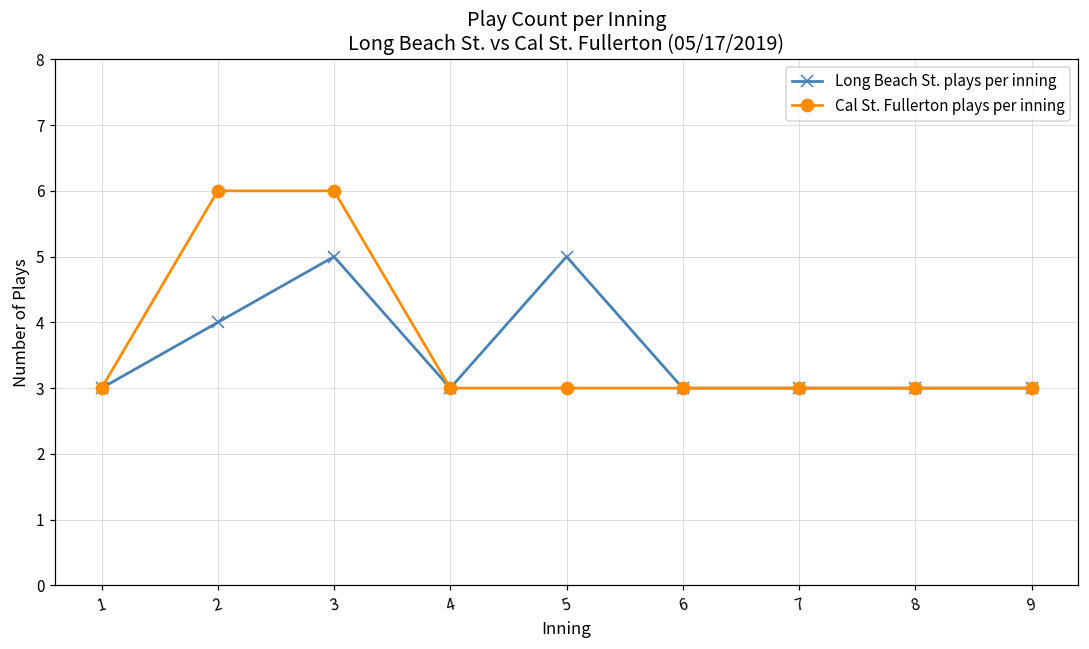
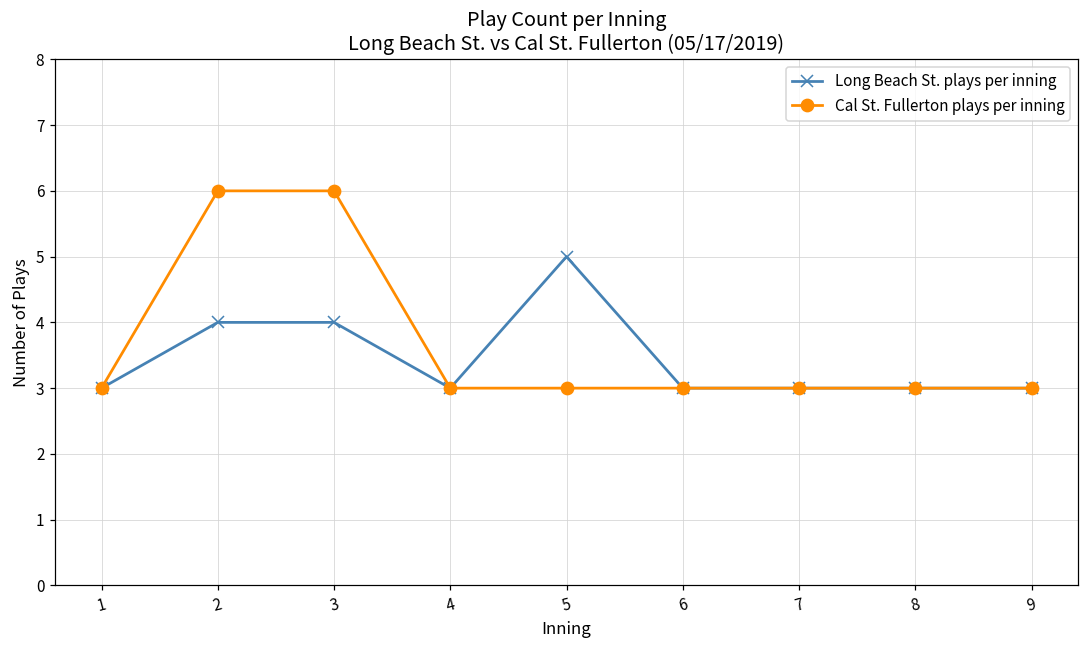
  {
    "Long Beach St. plays per inning": {
      "2": 4,
-     "3": 5,
+     "3": 4,
      "5": 5
    },
    "Cal St. Fullerton plays per inning": {
      "2": 6,
      "3": 6,
      "5": 3
    }
  }
